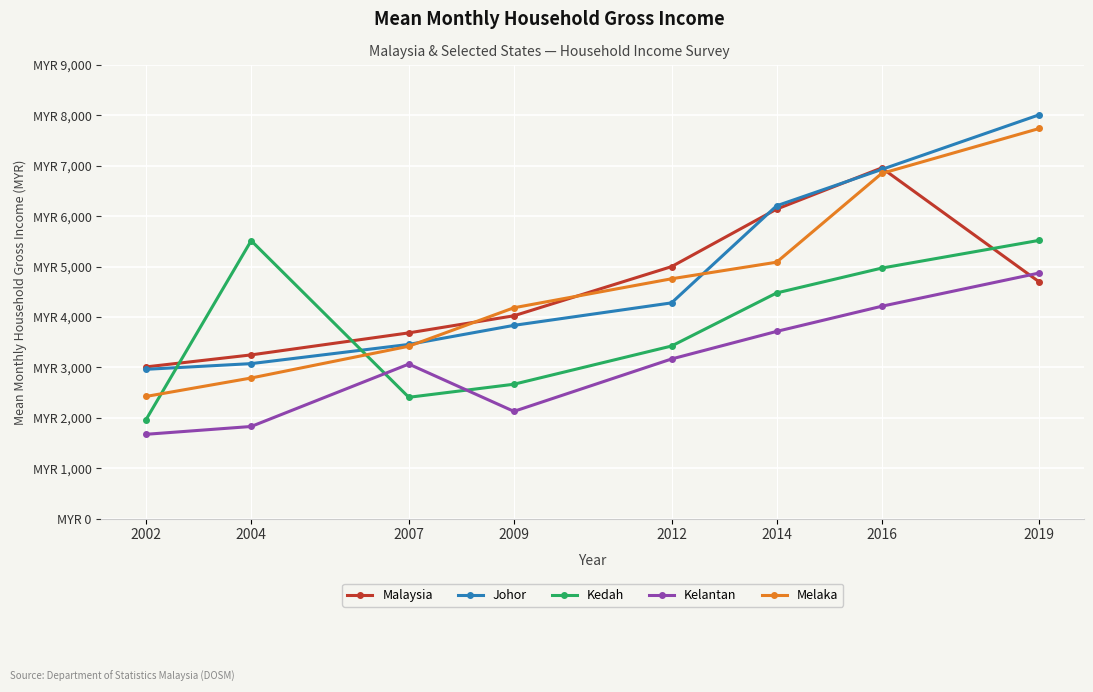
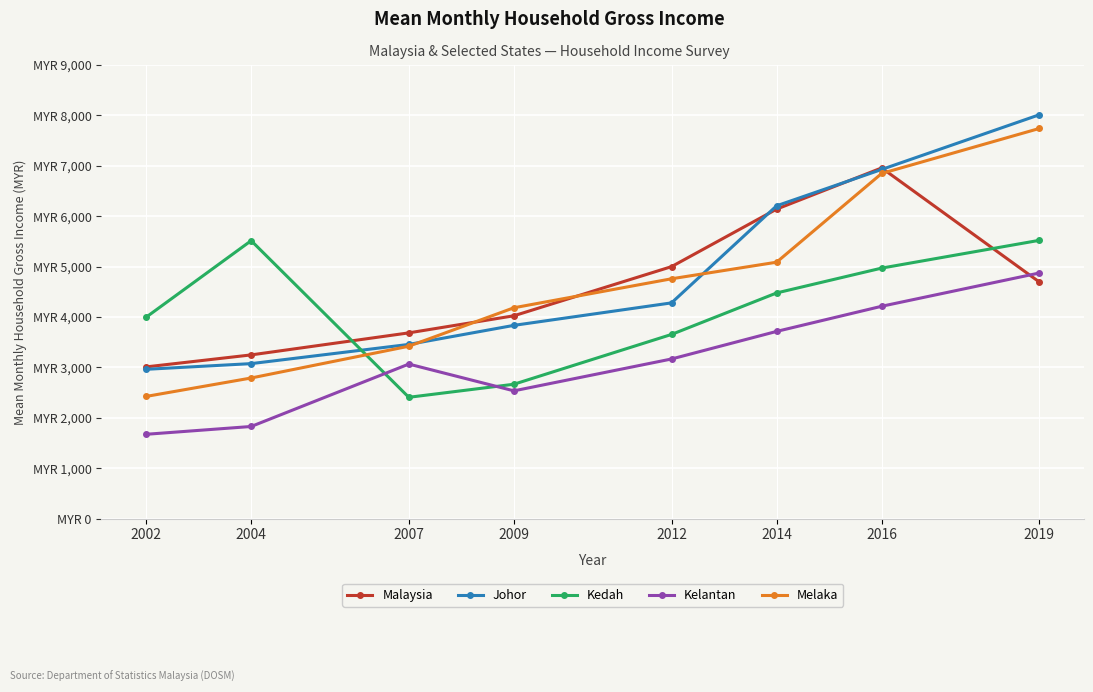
  {
    "Malaysia": {
      "2004": "MYR 3,200",
      "2007": "MYR 3,700",
      "2009": "MYR 4,000",
      "2012": "MYR 5,000",
      "2014": "MYR 6,100",
      "2019": "MYR 4,700"
    },
    "Johor": {
      "2004": "MYR 3,100",
      "2009": "MYR 3,800",
      "2012": "MYR 4,300",
      "2014": "MYR 6,200",
      "2019": "MYR 8,000"
    },
    "Kedah": {
-     "2002": "MYR 2,000",
+     "2002": "MYR 4,000",
      "2004": "MYR 5,500",
      "2007": "MYR 2,400",
      "2009": "MYR 2,700",
-     "2012": "MYR 3,400",
+     "2012": "MYR 3,700",
      "2014": "MYR 4,500",
      "2016": "MYR 5,000",
      "2019": "MYR 5,500"
    },
    "Kelantan": {
      "2002": "MYR 1,700",
      "2004": "MYR 1,800",
      "2007": "MYR 3,100",
-     "2009": "MYR 2,100",
+     "2009": "MYR 2,500",
      "2012": "MYR 3,200",
      "2014": "MYR 3,700",
      "2016": "MYR 4,200",
      "2019": "MYR 4,900"
    },
    "Melaka": {
      "2002": "MYR 2,400",
      "2004": "MYR 2,800",
      "2009": "MYR 4,200",
      "2012": "MYR 4,800",
      "2014": "MYR 5,100",
      "2016": "MYR 6,800",
      "2019": "MYR 7,700"
    }
  }
